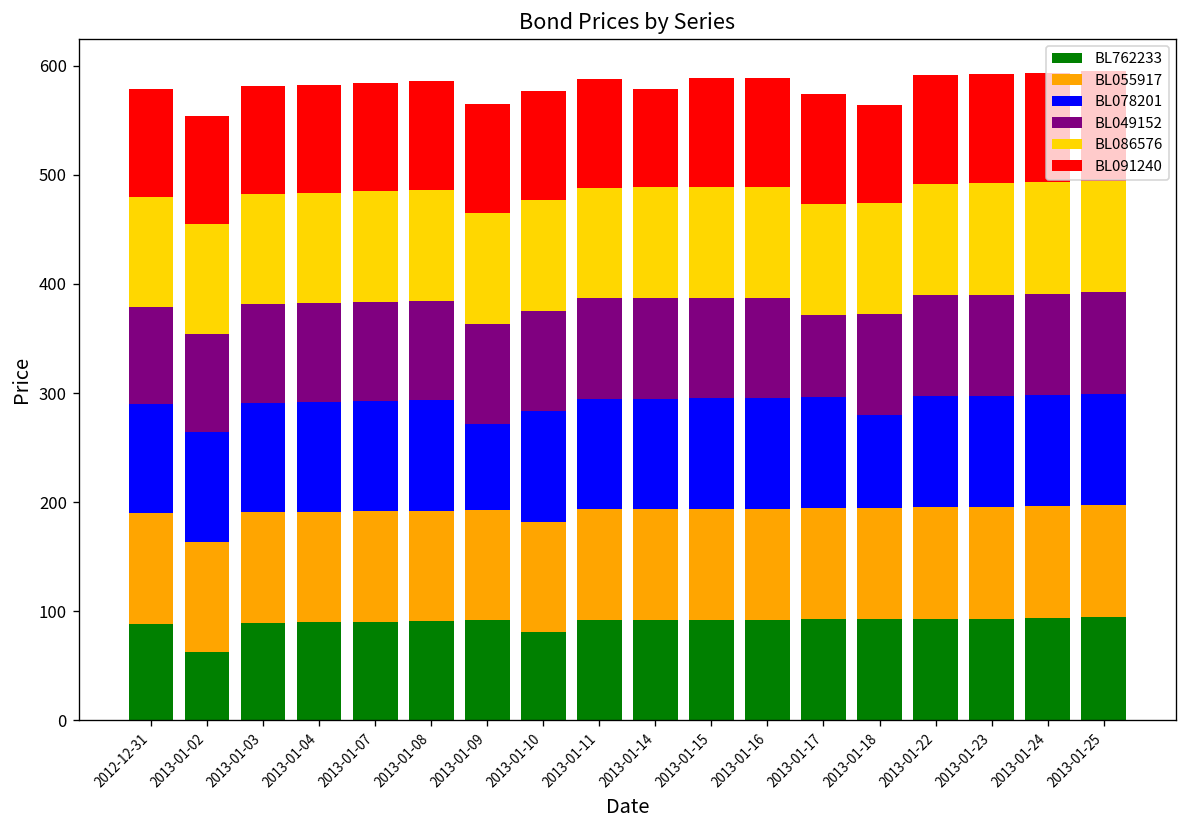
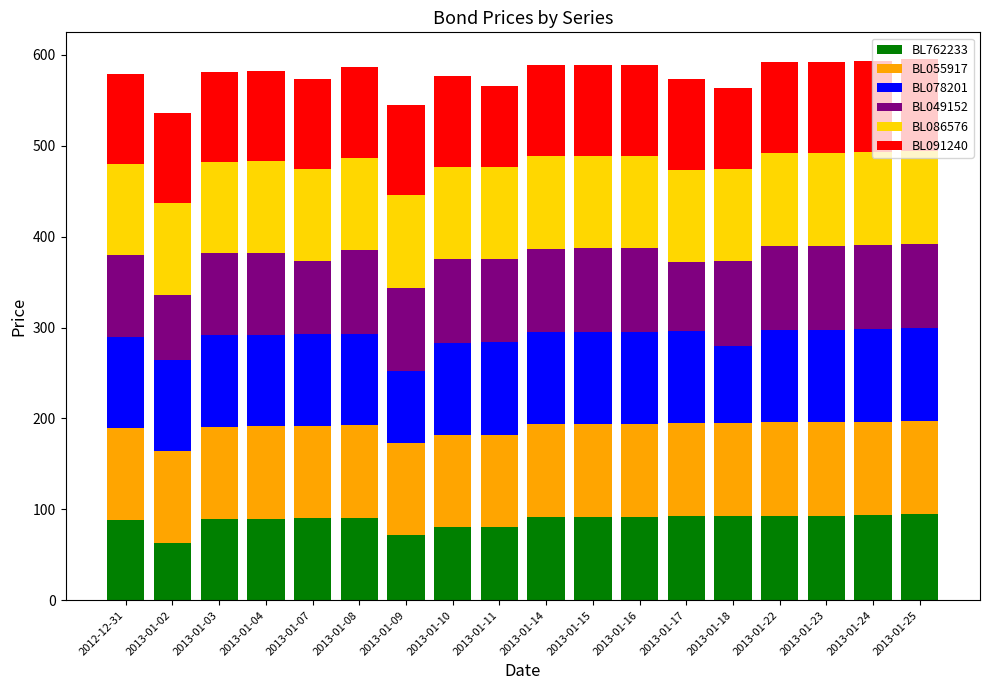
  {
    "BL762233": {
      "2012-12-31": 90,
      "2013-01-02": 60,
      "2013-01-03": 90,
      "2013-01-04": 90,
      "2013-01-07": 90,
      "2013-01-08": 90,
-     "2013-01-09": 90,
+     "2013-01-09": 70,
      "2013-01-10": 80,
-     "2013-01-11": 90,
+     "2013-01-11": 80,
      "2013-01-14": 90,
      "2013-01-15": 90,
      "2013-01-16": 90,
      "2013-01-17": 90,
      "2013-01-18": 90,
      "2013-01-22": 90,
      "2013-01-23": 90,
      "2013-01-24": 90,
      "2013-01-25": 90
    },
    "BL078201": {
      "2012-12-31": 100,
      "2013-01-02": 100,
      "2013-01-03": 100,
      "2013-01-04": 100,
      "2013-01-07": 100,
      "2013-01-08": 100,
      "2013-01-09": 80,
      "2013-01-10": 100,
      "2013-01-11": 100,
      "2013-01-14": 100,
      "2013-01-15": 100,
      "2013-01-16": 100,
      "2013-01-17": 100,
      "2013-01-18": 80,
      "2013-01-22": 100,
      "2013-01-23": 100,
      "2013-01-24": 100,
      "2013-01-25": 100
    },
    "BL049152": {
      "2012-12-31": 90,
-     "2013-01-02": 90,
+     "2013-01-02": 70,
      "2013-01-03": 90,
      "2013-01-04": 90,
-     "2013-01-07": 90,
+     "2013-01-07": 80,
      "2013-01-08": 90,
      "2013-01-09": 90,
      "2013-01-10": 90,
      "2013-01-11": 90,
      "2013-01-14": 90,
      "2013-01-15": 90,
      "2013-01-16": 90,
      "2013-01-17": 80,
      "2013-01-18": 90,
      "2013-01-22": 90,
      "2013-01-23": 90,
      "2013-01-24": 90,
      "2013-01-25": 90
    },
    "BL091240": {
      "2012-12-31": 100,
      "2013-01-02": 100,
      "2013-01-03": 100,
      "2013-01-04": 100,
      "2013-01-07": 100,
      "2013-01-08": 100,
      "2013-01-09": 100,
      "2013-01-10": 100,
-     "2013-01-11": 100,
-     "2013-01-14": 90,
+     "2013-01-11": 90,
+     "2013-01-14": 100,
      "2013-01-15": 100,
      "2013-01-16": 100,
      "2013-01-17": 100,
      "2013-01-18": 90,
      "2013-01-22": 100,
      "2013-01-23": 100
    }
  }
